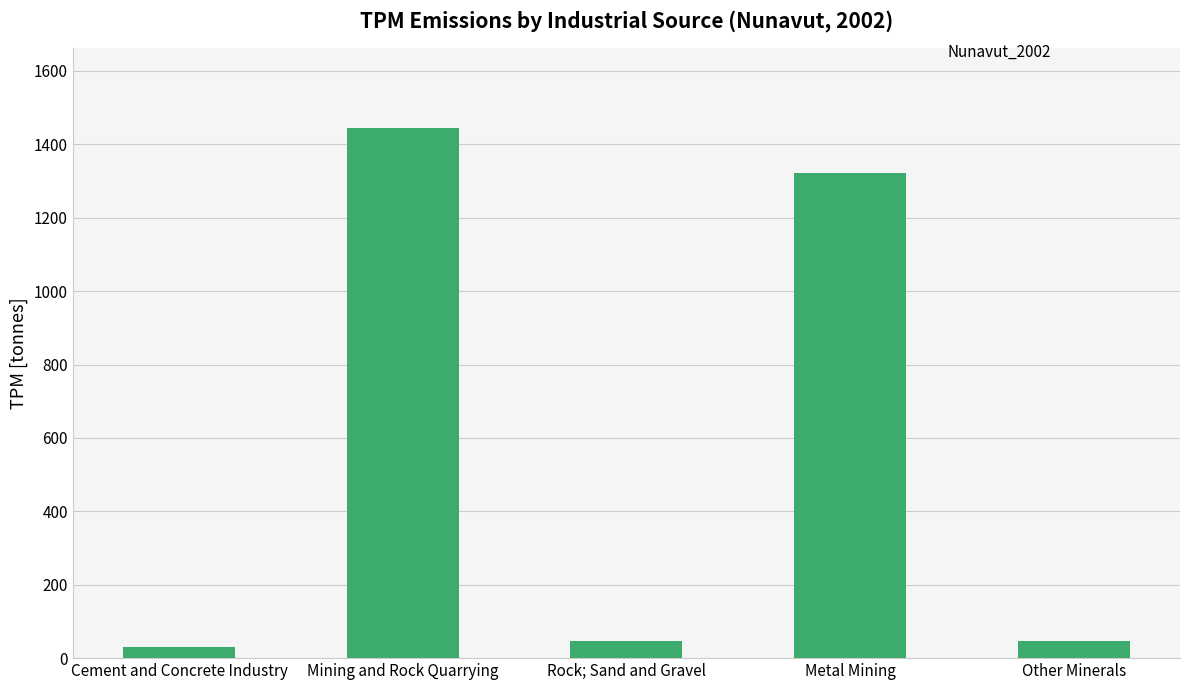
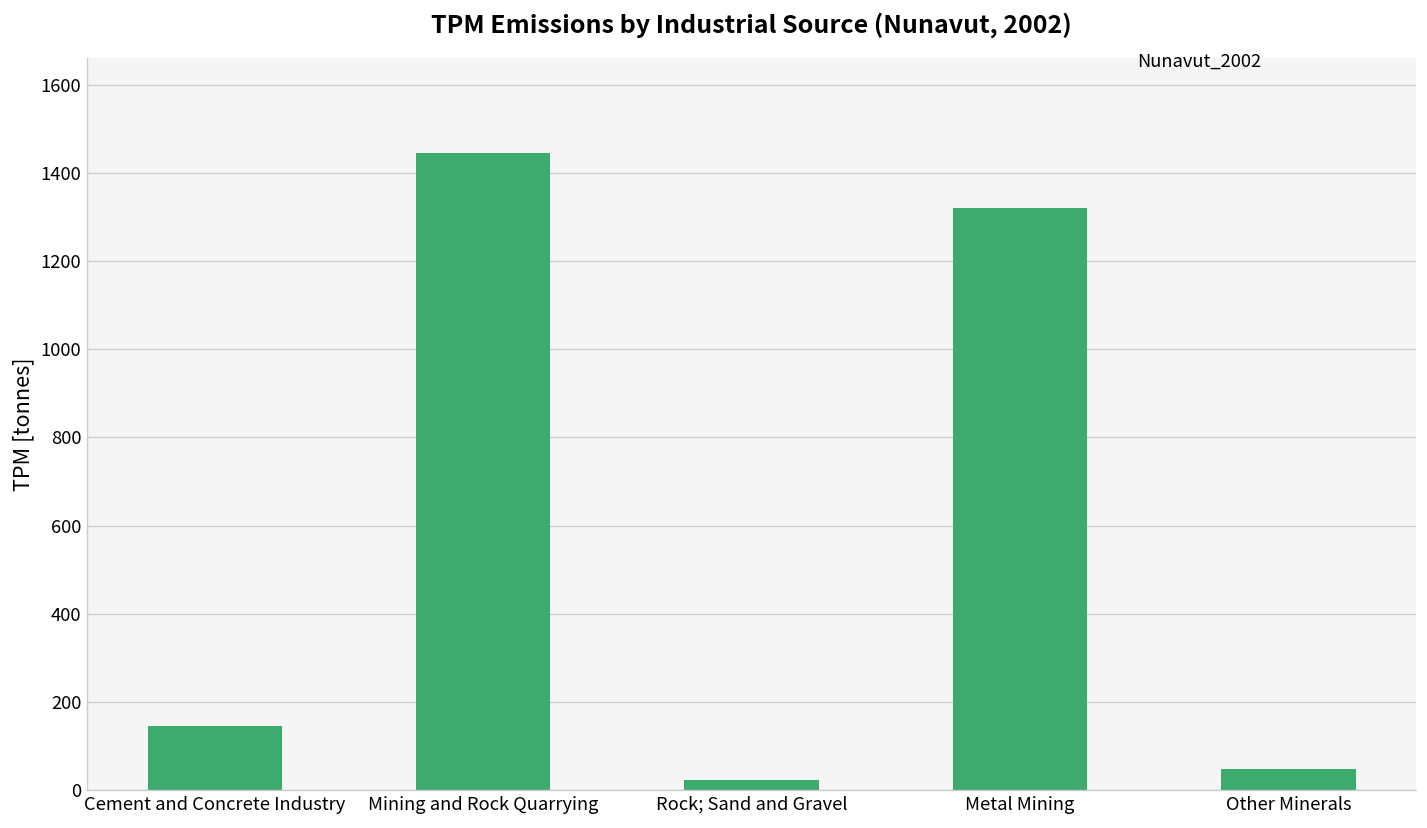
  {
-   "Cement and Concrete Industry": 30,
+   "Cement and Concrete Industry": 140,
    "Mining and Rock Quarrying": 1450,
-   "Rock; Sand and Gravel": 50,
+   "Rock; Sand and Gravel": 20,
    "Metal Mining": 1320,
    "Other Minerals": 50
  }
